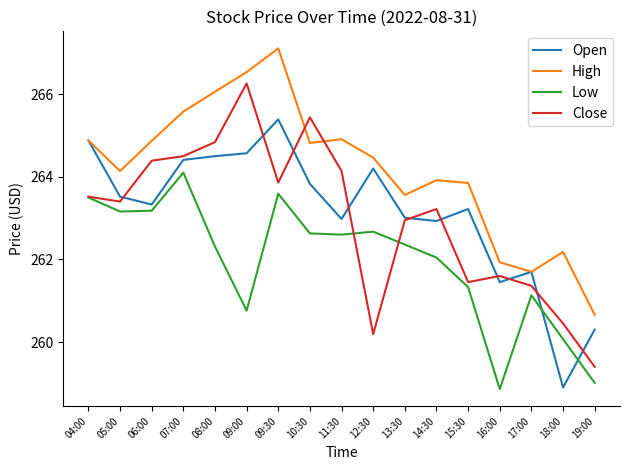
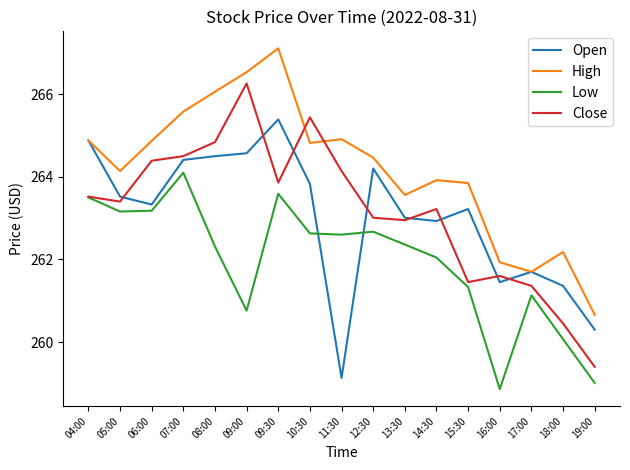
  {
    "Open": {
      "05:00": 263.5,
      "06:00": 263.3,
      "07:00": 264.4,
      "08:00": 264.5,
      "09:00": 264.6,
      "09:30": 265.4,
      "10:30": 263.8,
-     "11:30": 263.0,
+     "11:30": 259.1,
      "12:30": 264.2,
      "14:30": 262.9,
      "15:30": 263.2,
      "16:00": 261.5,
-     "18:00": 258.9,
+     "18:00": 261.4,
      "19:00": 260.3
    },
    "High": {
      "05:00": 264.1,
      "06:00": 264.9,
      "07:00": 265.6,
      "08:00": 266.1,
      "09:00": 266.5,
      "09:30": 267.1,
      "10:30": 264.8,
      "11:30": 264.9,
      "12:30": 264.5,
      "13:30": 263.6,
      "14:30": 263.9,
      "15:30": 263.9,
      "16:00": 261.9,
      "18:00": 262.2,
      "19:00": 260.7
    },
    "Low": {
      "05:00": 263.2,
      "06:00": 263.2,
      "07:00": 264.1,
      "08:00": 262.3,
      "09:00": 260.8,
      "09:30": 263.6,
      "10:30": 262.6,
      "11:30": 262.6,
      "12:30": 262.7,
      "13:30": 262.4,
      "14:30": 262.0,
      "15:30": 261.3,
      "16:00": 258.9,
      "17:00": 261.1,
      "18:00": 260.1,
      "19:00": 259.0
    },
    "Close": {
      "05:00": 263.4,
      "06:00": 264.4,
      "07:00": 264.5,
      "08:00": 264.8,
      "09:00": 266.3,
      "09:30": 263.9,
      "10:30": 265.4,
      "11:30": 264.1,
-     "12:30": 260.2,
+     "12:30": 263.0,
      "14:30": 263.2,
      "15:30": 261.5,
      "16:00": 261.6,
      "17:00": 261.4,
      "18:00": 260.5,
      "19:00": 259.4
    }
  }
